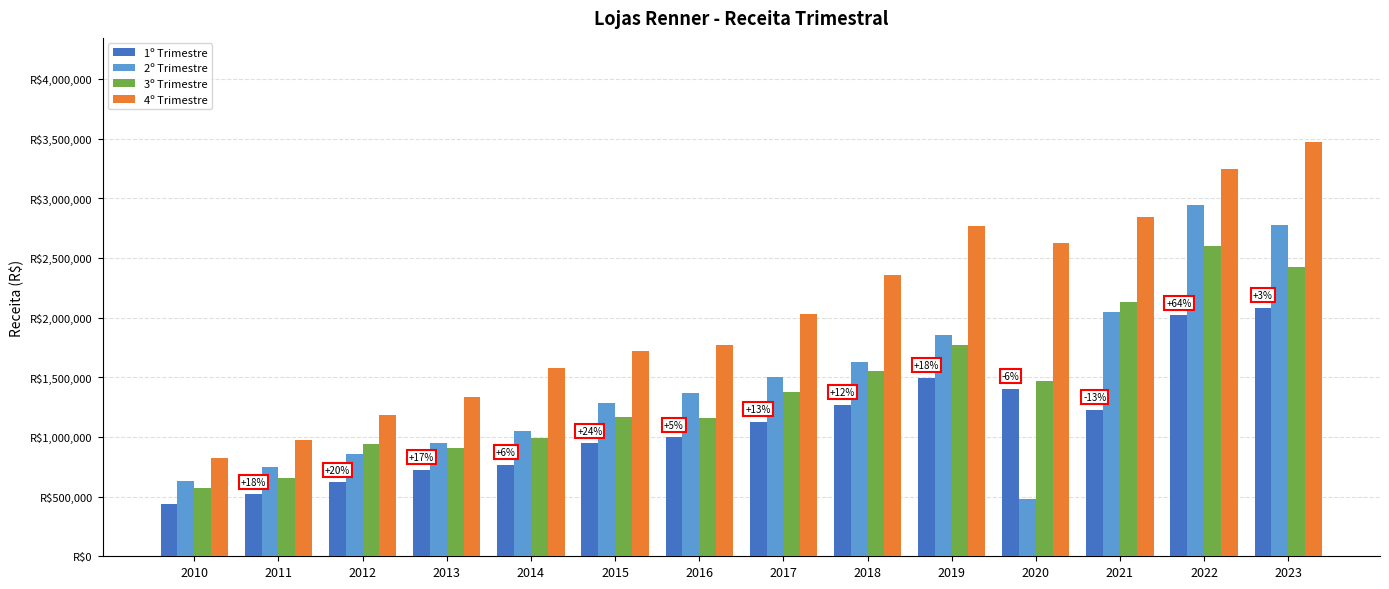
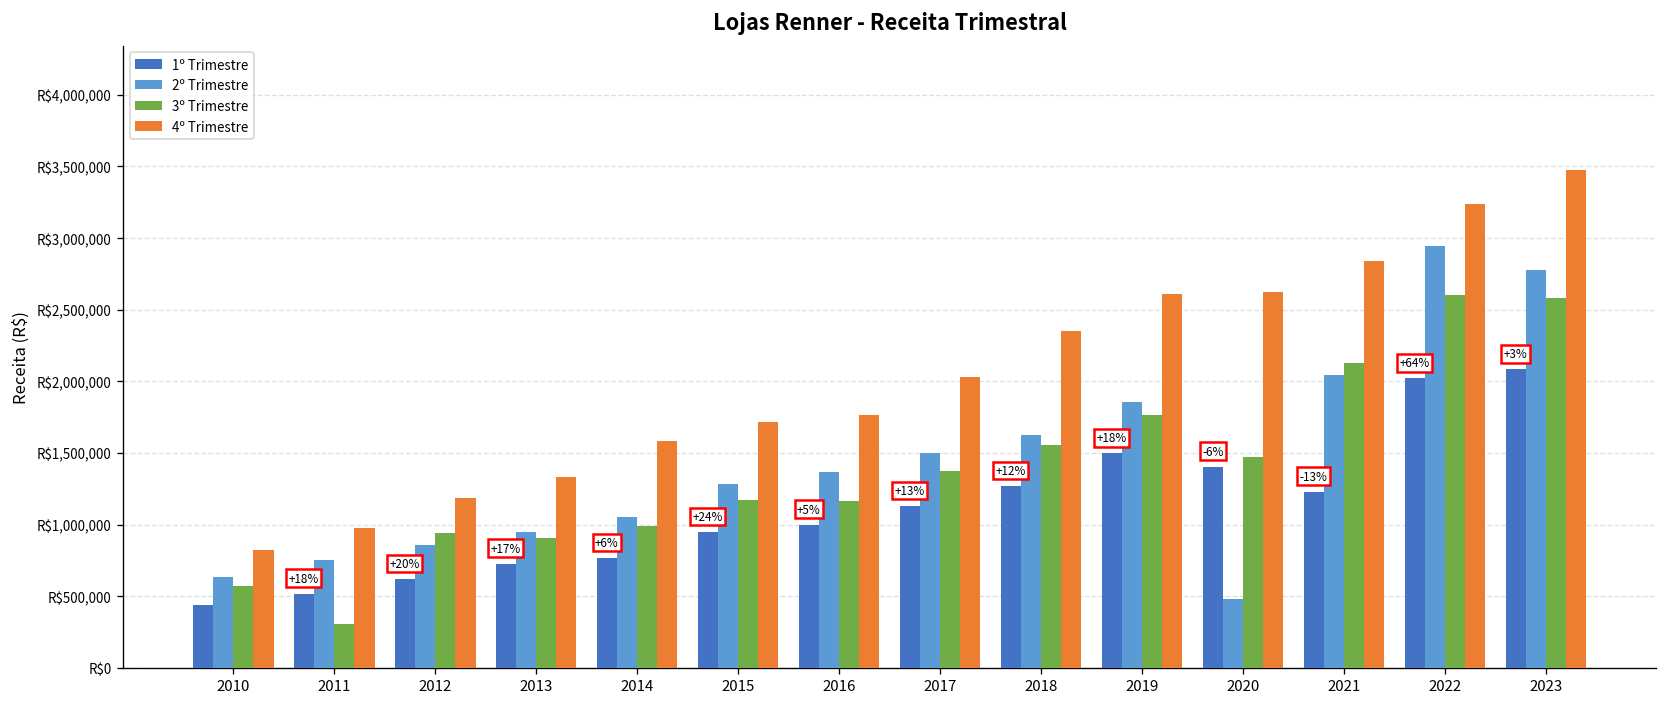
  {
    "3º Trimestre": {
      "2010": "R$570,000",
-     "2011": "R$660,000",
+     "2011": "R$310,000",
      "2012": "R$940,000",
      "2013": "R$910,000",
      "2014": "R$990,000",
      "2015": "R$1,170,000",
      "2016": "R$1,160,000",
      "2017": "R$1,380,000",
      "2018": "R$1,550,000",
      "2019": "R$1,770,000",
      "2020": "R$1,470,000",
      "2021": "R$2,130,000",
      "2022": "R$2,600,000",
-     "2023": "R$2,430,000"
+     "2023": "R$2,580,000"
    },
    "4º Trimestre": {
      "2010": "R$820,000",
      "2011": "R$970,000",
      "2012": "R$1,180,000",
      "2013": "R$1,330,000",
      "2014": "R$1,580,000",
      "2015": "R$1,720,000",
      "2016": "R$1,770,000",
      "2017": "R$2,030,000",
      "2018": "R$2,350,000",
-     "2019": "R$2,770,000",
+     "2019": "R$2,610,000",
      "2020": "R$2,630,000",
      "2021": "R$2,840,000",
      "2022": "R$3,240,000",
      "2023": "R$3,470,000"
    }
  }
